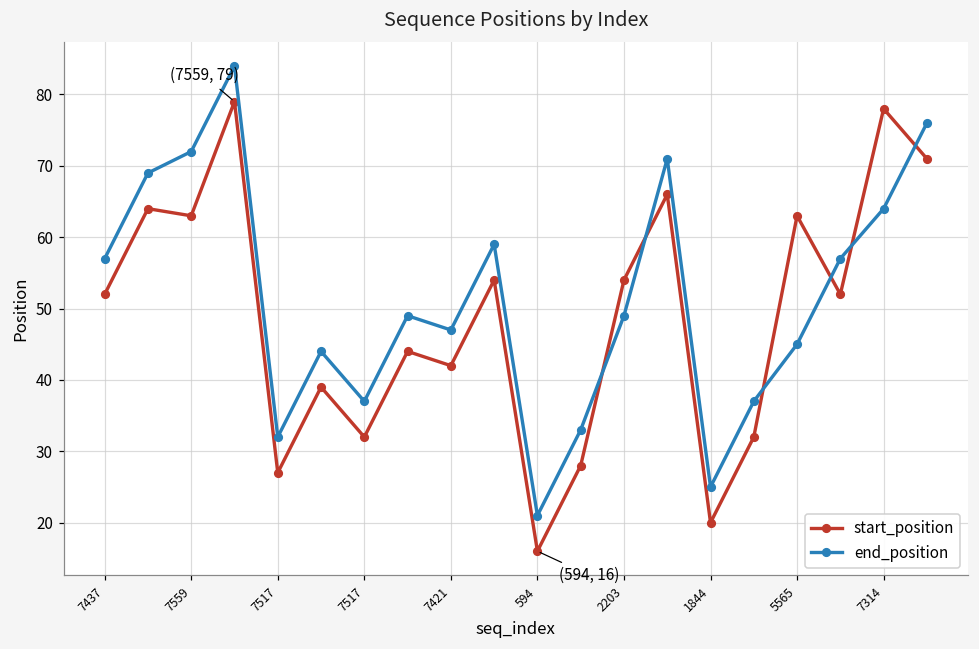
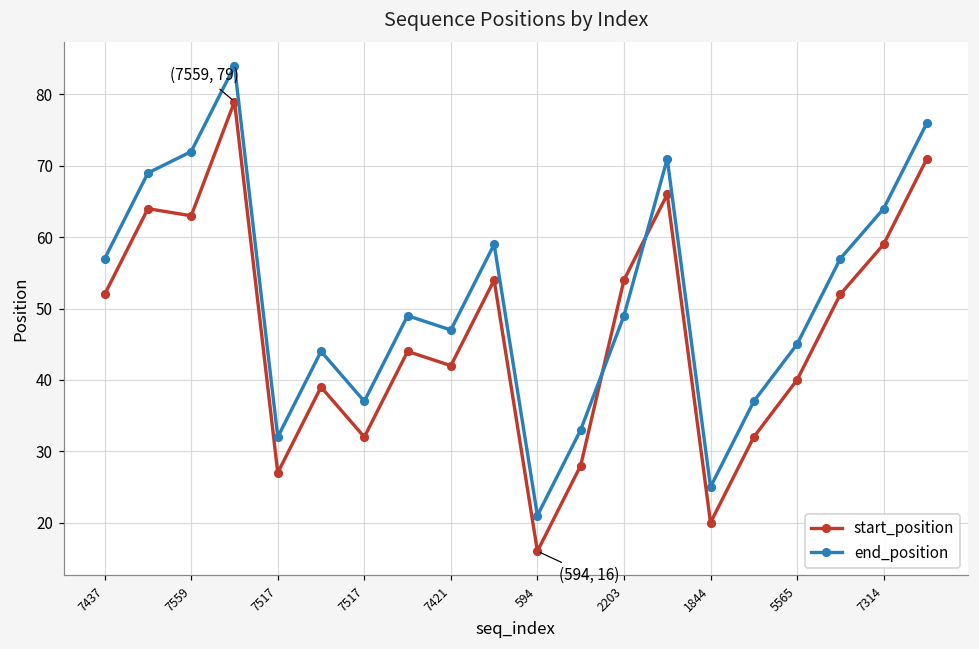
  {
    "start_position": {
      "7437": 52,
      "7559": 63,
      "7421": 42,
      "2203": 54,
      "1844": 20,
-     "5565": 63,
-     "7314": 78
+     "5565": 40,
+     "7314": 59
    },
    "end_position": {
      "7437": 57,
      "7559": 72,
      "7421": 47,
      "594": 21,
      "2203": 49,
      "1844": 25,
      "5565": 45,
      "7314": 64
    }
  }
